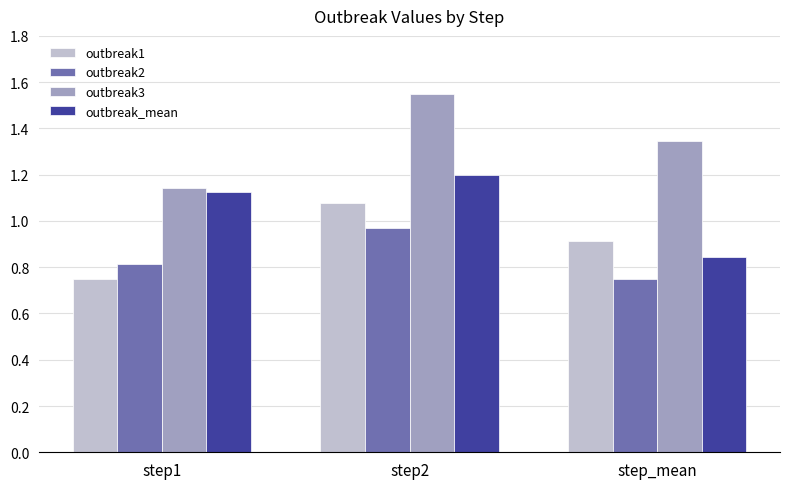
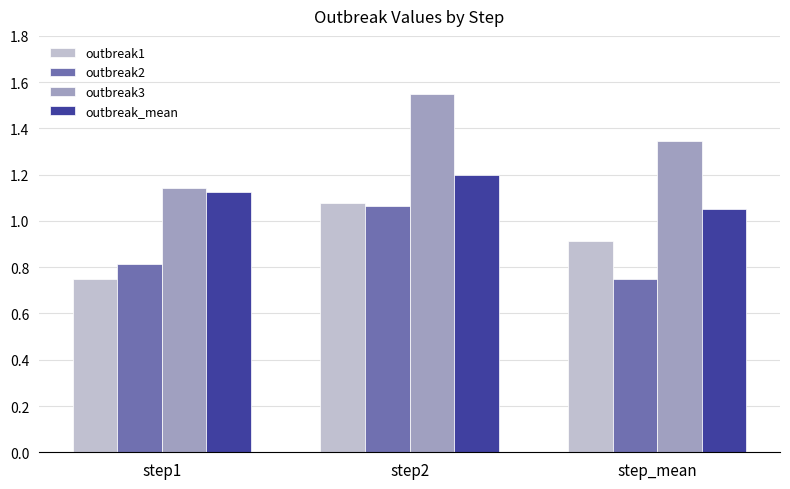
  {
    "outbreak2": {
      "step1": 0.81,
-     "step2": 0.97,
+     "step2": 1.07,
      "step_mean": 0.75
    },
    "outbreak_mean": {
      "step1": 1.13,
      "step2": 1.20,
-     "step_mean": 0.85
+     "step_mean": 1.05
    }
  }
